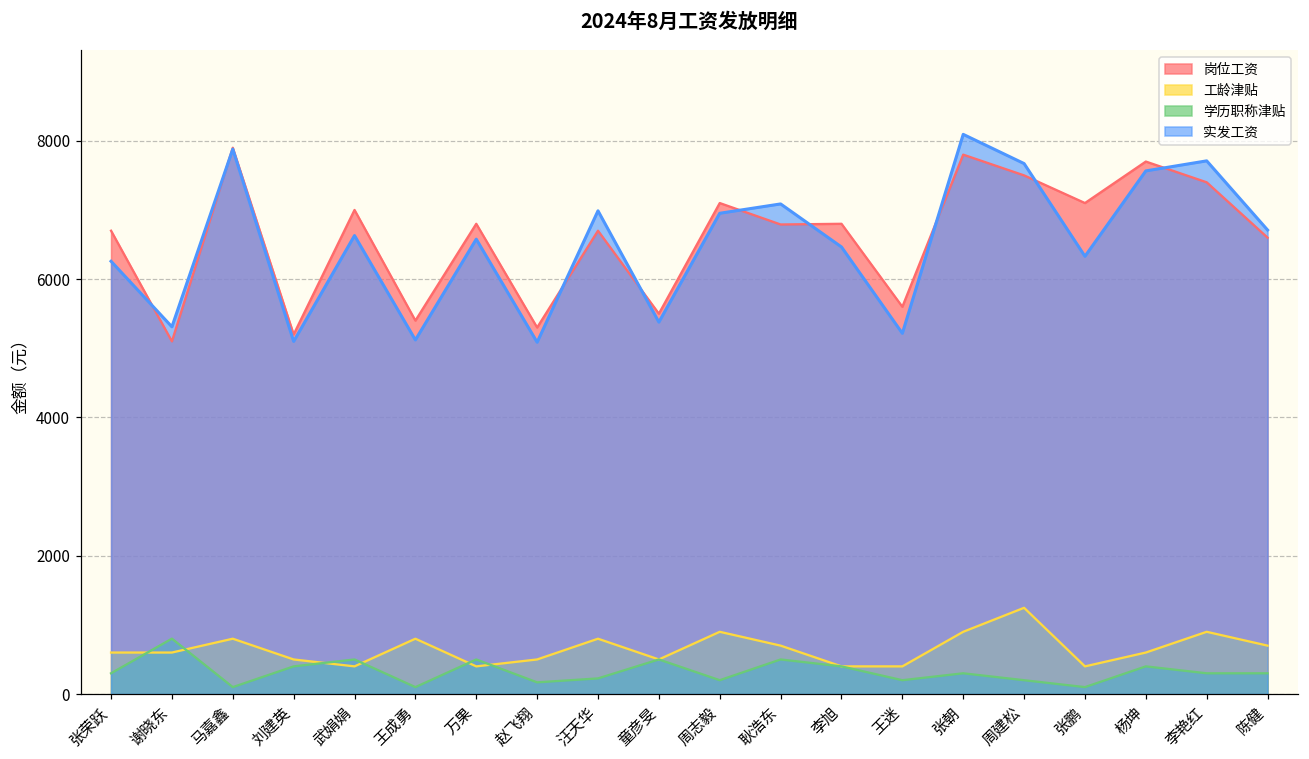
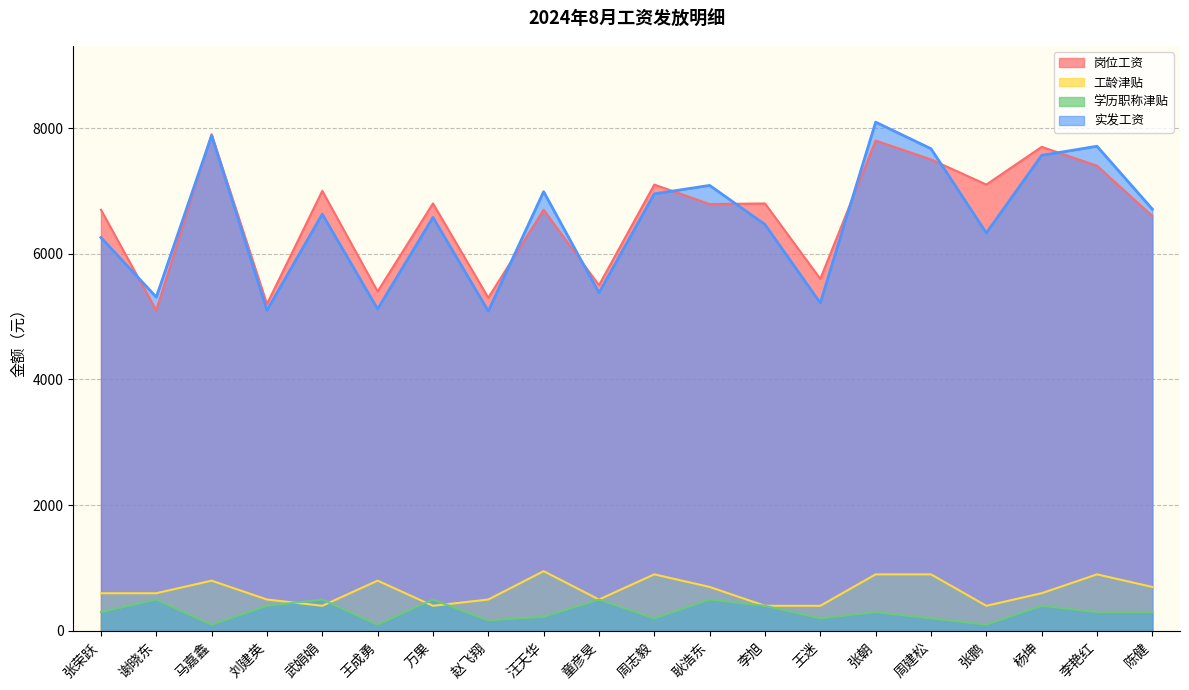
  {
    "岗位工资": {
      "张荣跃": 6700,
      "谢晓东": 5100,
      "刘建英": 5200,
      "武娟娟": 7000,
      "王成勇": 5400,
      "万果": 6800,
      "赵飞翔": 5300,
      "汪天华": 6700,
      "童彦旻": 5500,
      "周志毅": 7100,
      "耿浩东": 6800,
      "李旭": 6800,
      "王迷": 5600,
      "张朝": 7800,
      "周建松": 7500,
      "张鹏": 7100,
      "杨坤": 7700,
      "李艳红": 7400,
      "陈健": 6600
    },
    "工龄津贴": {
      "张荣跃": 600,
      "谢晓东": 600,
      "马嘉鑫": 800,
      "刘建英": 500,
      "武娟娟": 400,
      "王成勇": 800,
      "万果": 400,
      "赵飞翔": 500,
-     "汪天华": 800,
+     "汪天华": 1000,
      "周志毅": 900,
      "耿浩东": 700,
      "王迷": 400,
      "张朝": 900,
-     "周建松": 1200,
+     "周建松": 900,
      "张鹏": 400,
      "杨坤": 600,
      "李艳红": 900,
      "陈健": 700
    },
    "学历职称津贴": {
      "张荣跃": 300,
-     "谢晓东": 800,
+     "谢晓东": 500,
      "马嘉鑫": 100,
      "刘建英": 400,
      "武娟娟": 500,
      "王成勇": 100,
      "万果": 500,
      "赵飞翔": 200,
      "汪天华": 200,
      "周志毅": 200,
      "耿浩东": 500,
      "王迷": 200,
      "张朝": 300,
      "周建松": 200,
      "张鹏": 100,
      "杨坤": 400,
      "李艳红": 300,
      "陈健": 300
    },
    "实发工资": {
      "张荣跃": 6300,
      "谢晓东": 5300,
      "刘建英": 5100,
      "武娟娟": 6600,
      "王成勇": 5100,
      "万果": 6600,
      "赵飞翔": 5100,
      "汪天华": 7000,
      "童彦旻": 5400,
      "周志毅": 7000,
      "耿浩东": 7100,
      "李旭": 6500,
      "王迷": 5200,
      "张朝": 8100,
      "周建松": 7700,
      "张鹏": 6300,
      "杨坤": 7600,
      "李艳红": 7700,
      "陈健": 6700
    }
  }
